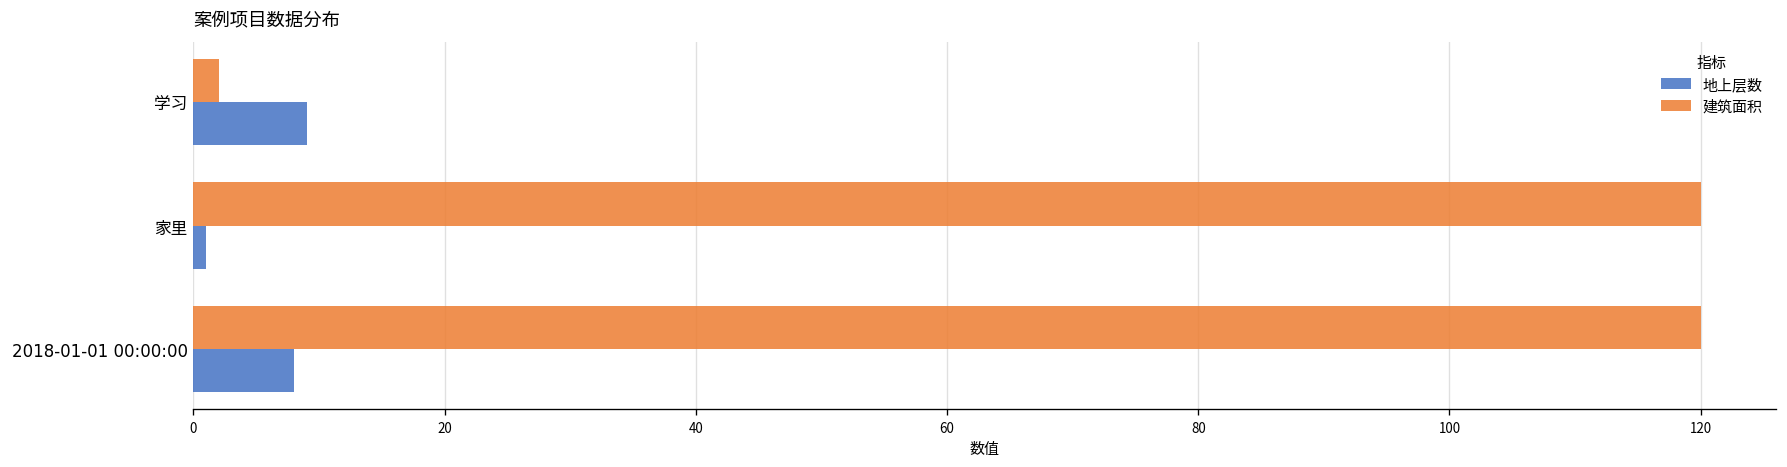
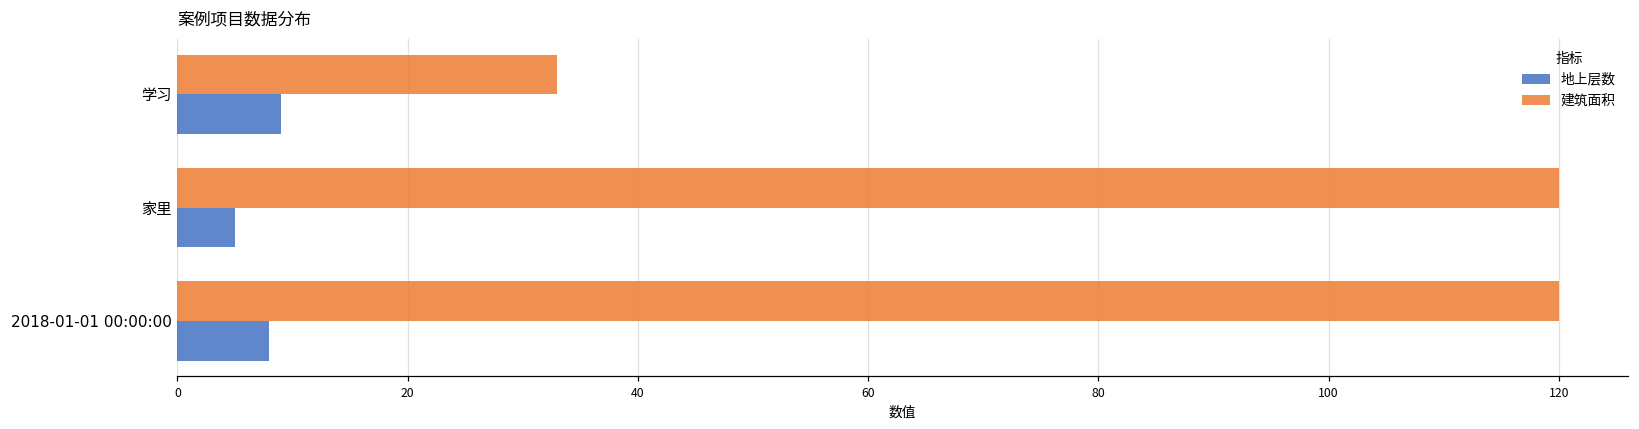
  {
    "地上层数": {
      "学习": 9,
-     "家里": 1,
+     "家里": 5,
      "2018-01-01 00:00:00": 8
    },
    "建筑面积": {
-     "学习": 2,
+     "学习": 33,
      "家里": 120,
      "2018-01-01 00:00:00": 120
    }
  }
